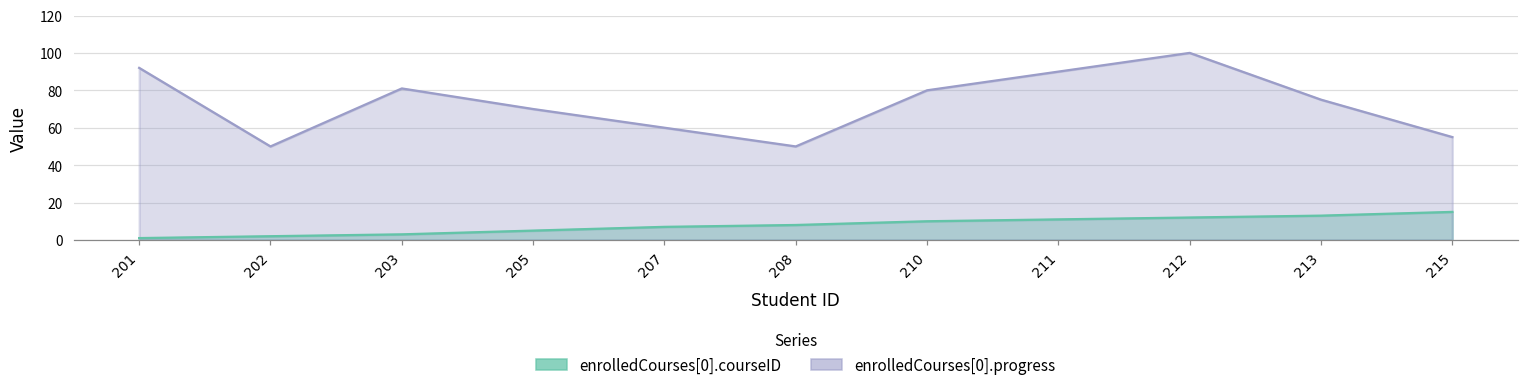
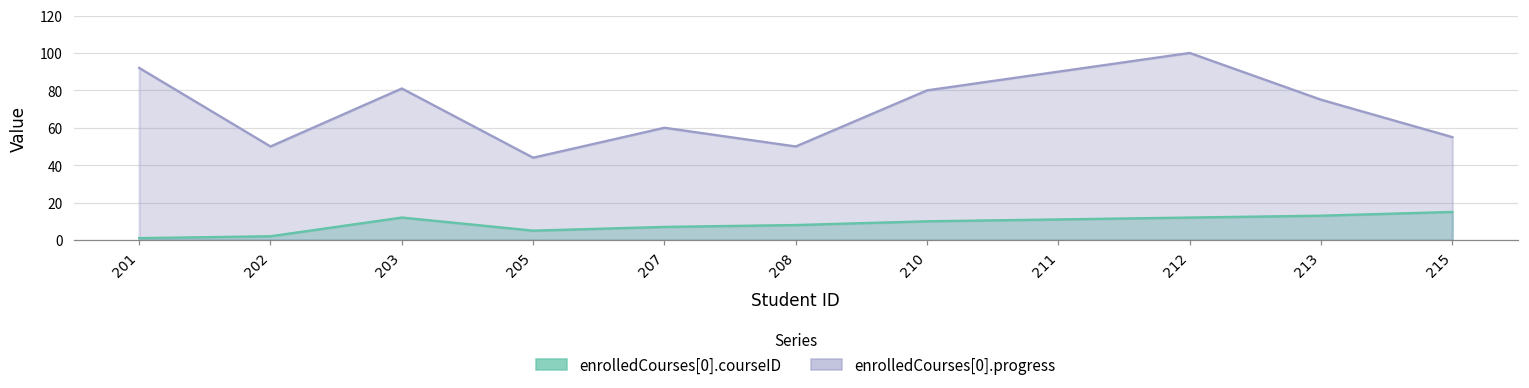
  {
    "enrolledCourses[0].courseID": {
      "201": 1,
      "202": 2,
-     "203": 3,
+     "203": 12,
      "205": 5,
      "207": 7,
      "208": 8,
      "210": 10,
      "211": 11,
      "212": 12,
      "213": 13,
      "215": 15
    },
    "enrolledCourses[0].progress": {
      "201": 92,
      "202": 50,
      "203": 81,
-     "205": 70,
+     "205": 44,
      "207": 60,
      "208": 50,
      "210": 80,
      "211": 90,
      "212": 100,
      "213": 75,
      "215": 55
    }
  }
